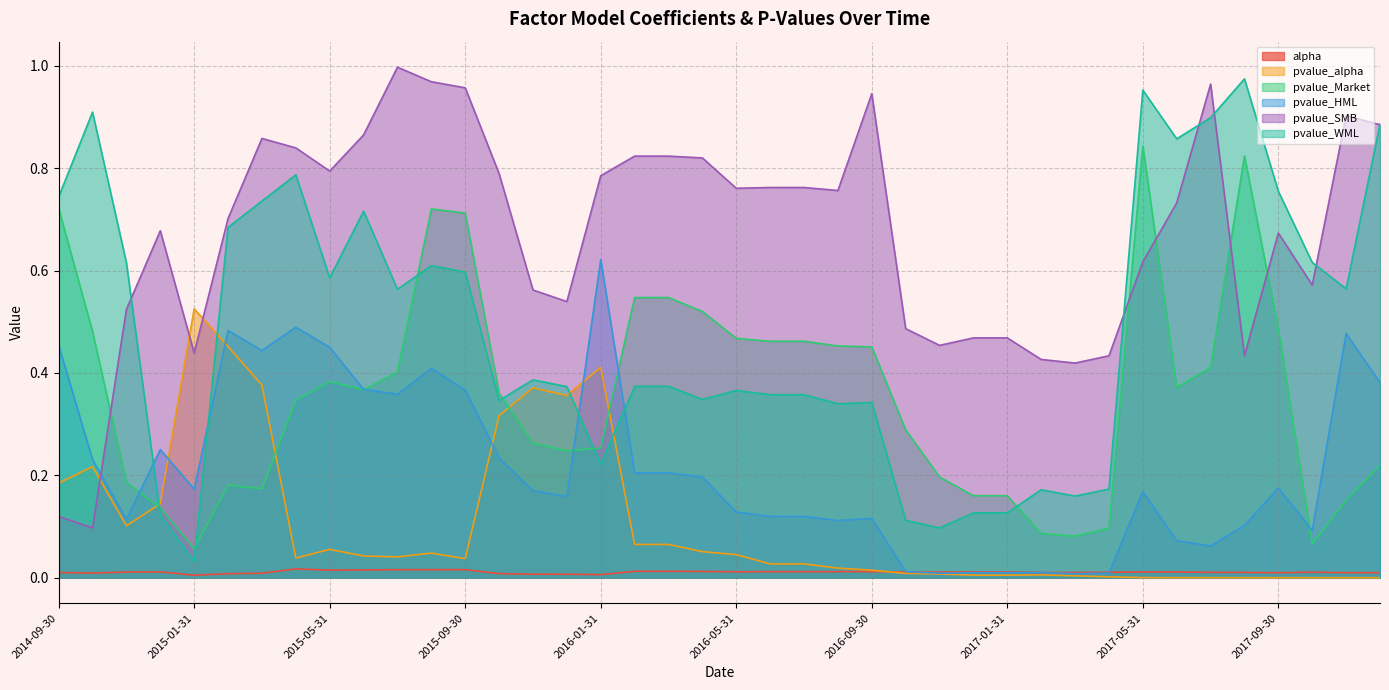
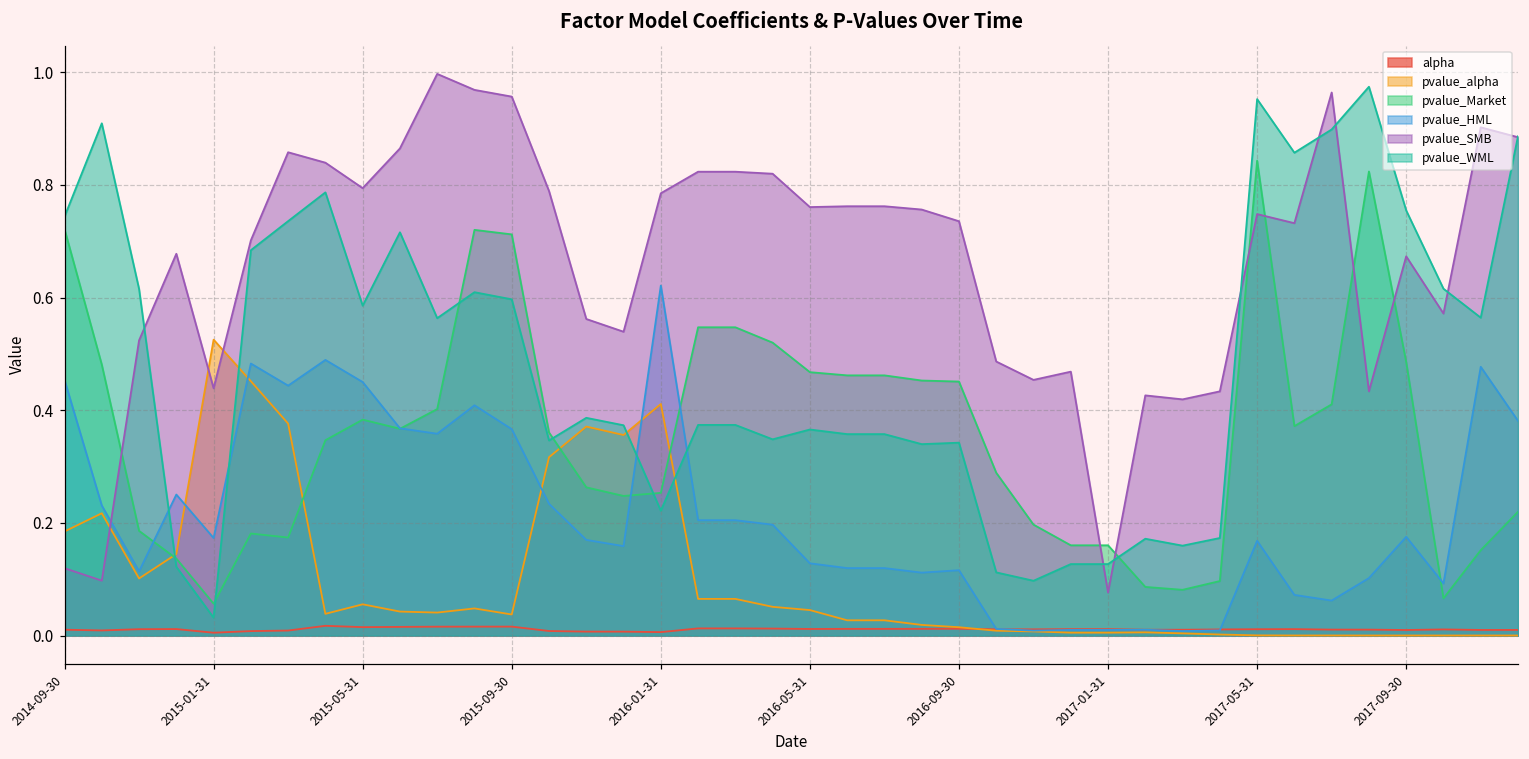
  {
    "alpha": {
      "2014-09-30": 0.01,
      "2015-01-31": 0.00,
      "2015-05-31": 0.01,
      "2015-09-30": 0.02,
      "2016-01-31": 0.01,
      "2016-05-31": 0.01,
      "2017-05-31": 0.01,
      "2017-09-30": 0.01
    },
    "pvalue_alpha": {
      "2014-09-30": 0.18,
      "2015-01-31": 0.53,
      "2015-05-31": 0.06,
      "2015-09-30": 0.04,
      "2016-01-31": 0.41,
      "2016-05-31": 0.05,
      "2017-05-31": 0.00,
      "2017-09-30": 0.00
    },
    "pvalue_SMB": {
      "2014-09-30": 0.12,
      "2015-01-31": 0.44,
      "2015-05-31": 0.79,
      "2015-09-30": 0.96,
      "2016-01-31": 0.79,
      "2016-05-31": 0.76,
-     "2016-09-30": 0.95,
-     "2017-01-31": 0.47,
-     "2017-05-31": 0.62,
+     "2016-09-30": 0.74,
+     "2017-01-31": 0.08,
+     "2017-05-31": 0.75,
      "2017-09-30": 0.67
    }
  }
